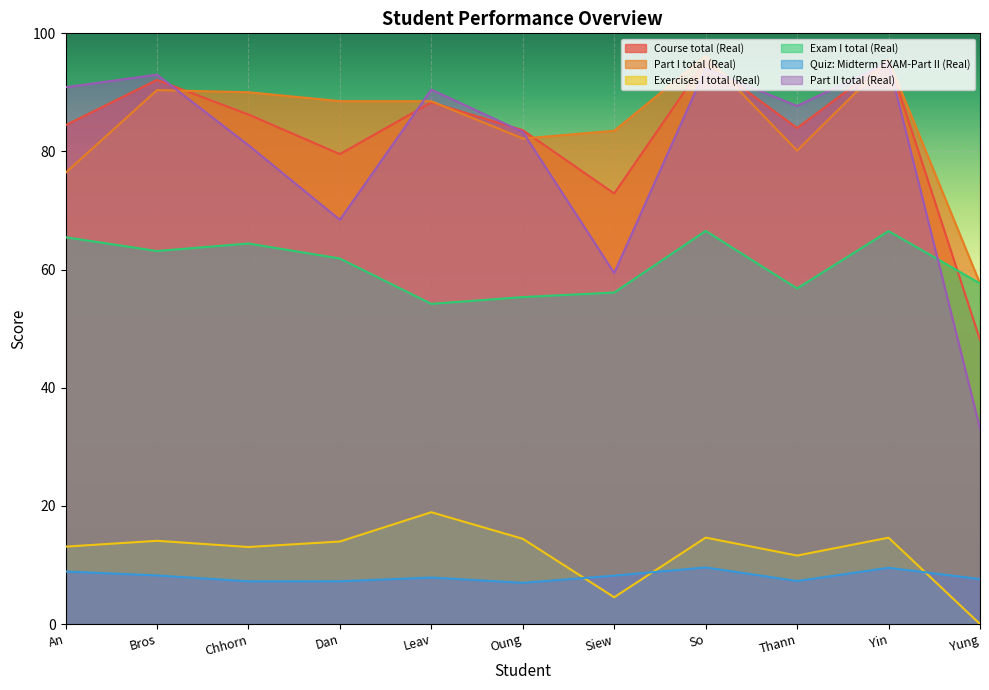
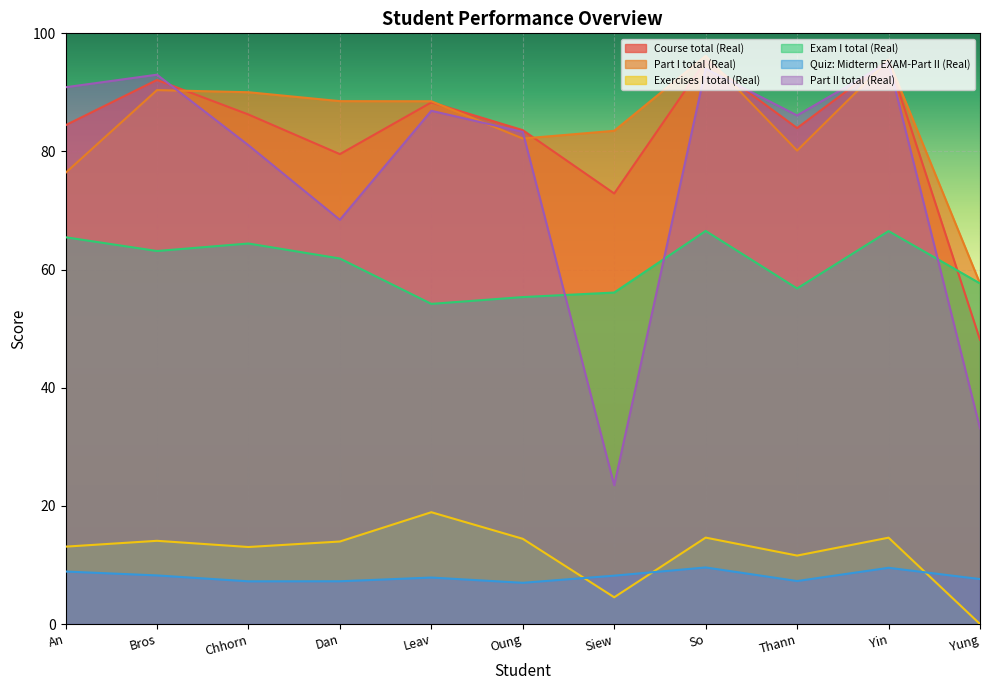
  {
    "Exercises I total (Real)": {
      "An": 13,
      "Bros": 14,
      "Chhorn": 13,
      "Dan": 14,
      "Leav": 19,
      "Oung": 14,
      "Siew": 5,
      "So": 15,
      "Thann": 12,
      "Yin": 15,
      "Yung": 0
    },
    "Exam I total (Real)": {
      "An": 65,
      "Bros": 63,
      "Chhorn": 64,
      "Dan": 62,
      "Leav": 54,
      "Oung": 55,
      "Siew": 56,
      "So": 67,
      "Thann": 57,
      "Yin": 67
    },
    "Quiz: Midterm EXAM-Part II (Real)": {
      "An": 9,
      "Bros": 8,
      "Chhorn": 7,
      "Dan": 7,
      "Leav": 8,
      "Oung": 7,
      "Siew": 8,
      "So": 10,
      "Thann": 7,
      "Yin": 10,
      "Yung": 8
    },
    "Part II total (Real)": {
      "An": 91,
      "Bros": 93,
      "Chhorn": 81,
      "Dan": 68,
-     "Leav": 90,
-     "Siew": 59,
-     "Thann": 88,
+     "Leav": 87,
+     "Siew": 23,
+     "Thann": 86,
      "Yung": 33
    }
  }
